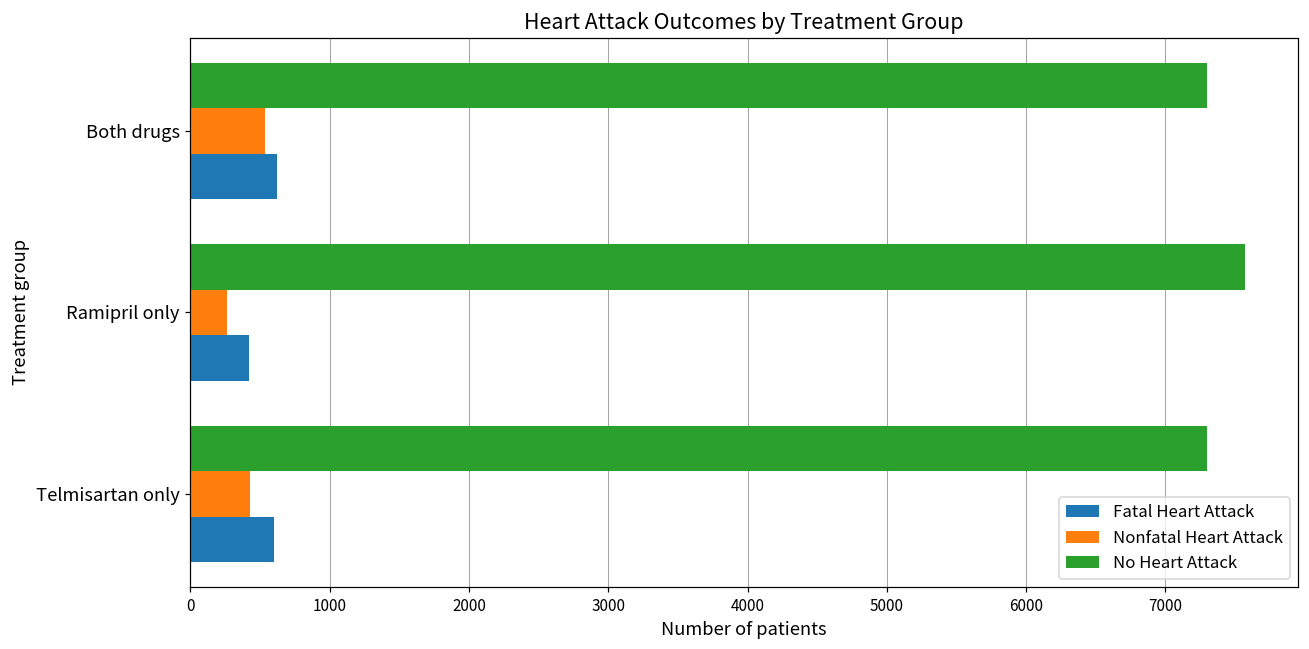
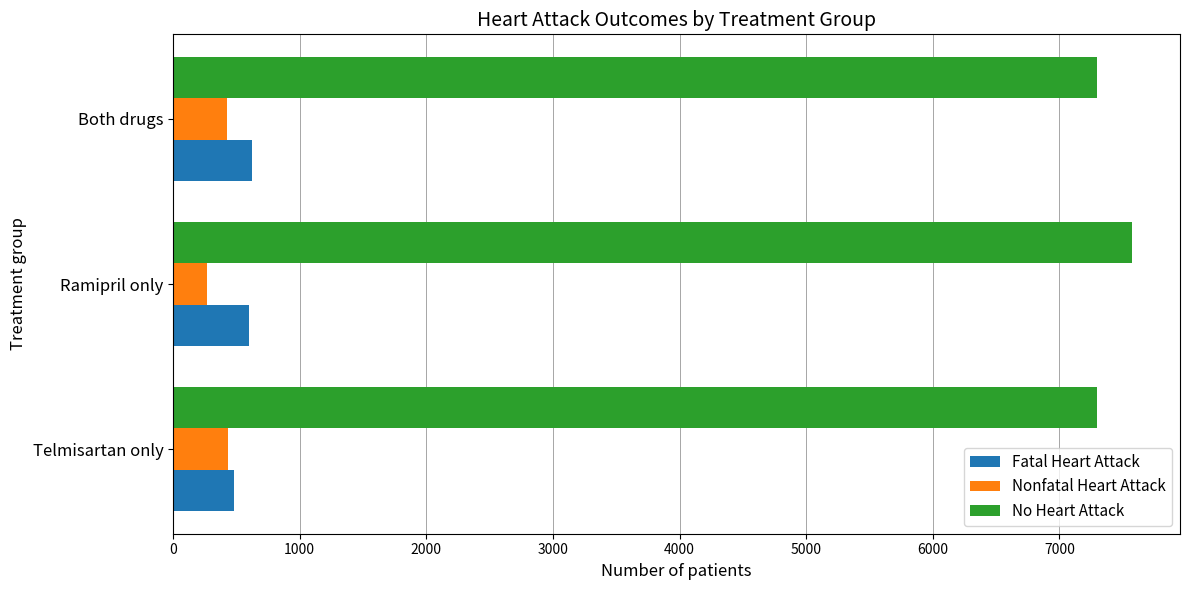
  {
    "Fatal Heart Attack": {
      "Both drugs": 620,
-     "Ramipril only": 420,
-     "Telmisartan only": 600
+     "Ramipril only": 600,
+     "Telmisartan only": 480
    },
    "Nonfatal Heart Attack": {
-     "Both drugs": 540,
+     "Both drugs": 420,
      "Ramipril only": 270,
      "Telmisartan only": 430
    },
    "No Heart Attack": {
      "Both drugs": 7300,
      "Ramipril only": 7570,
      "Telmisartan only": 7300
    }
  }
